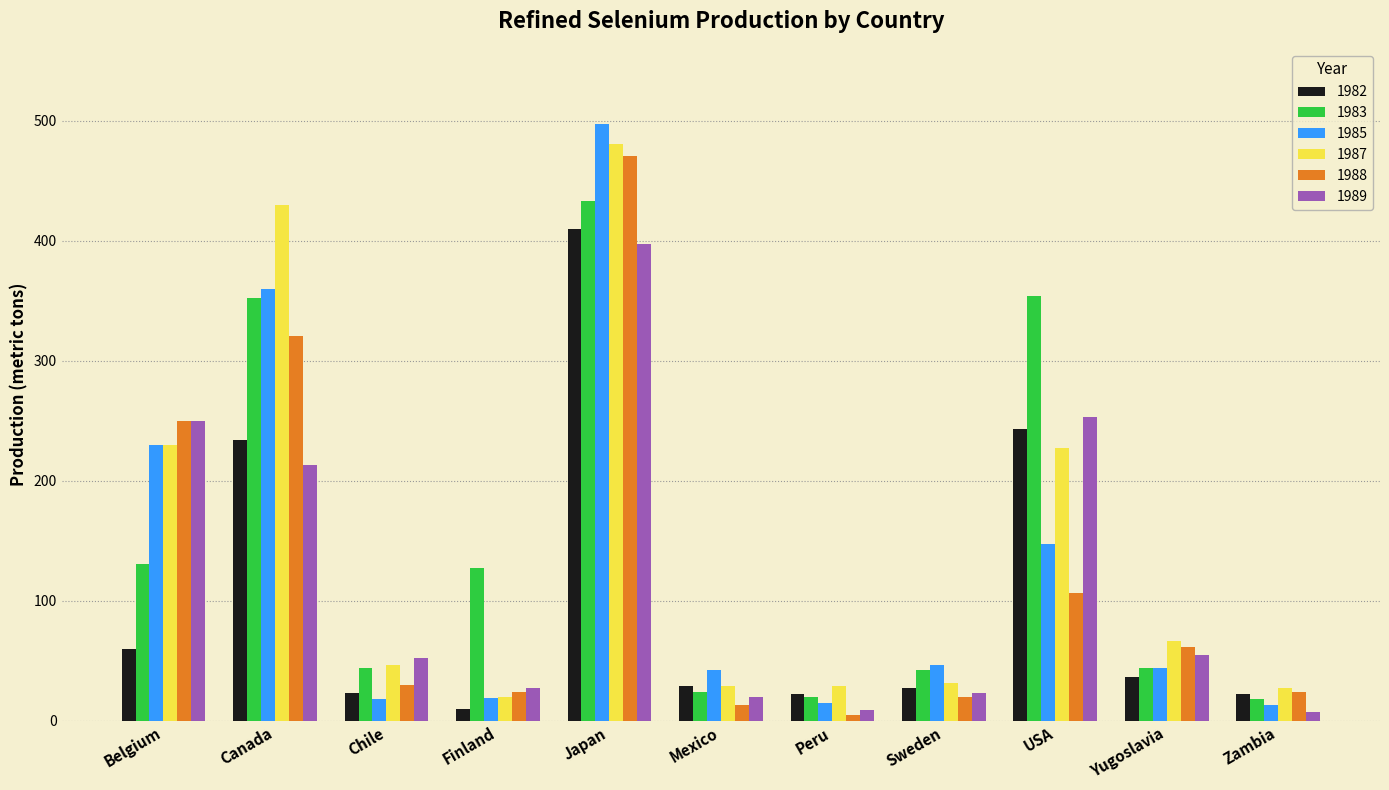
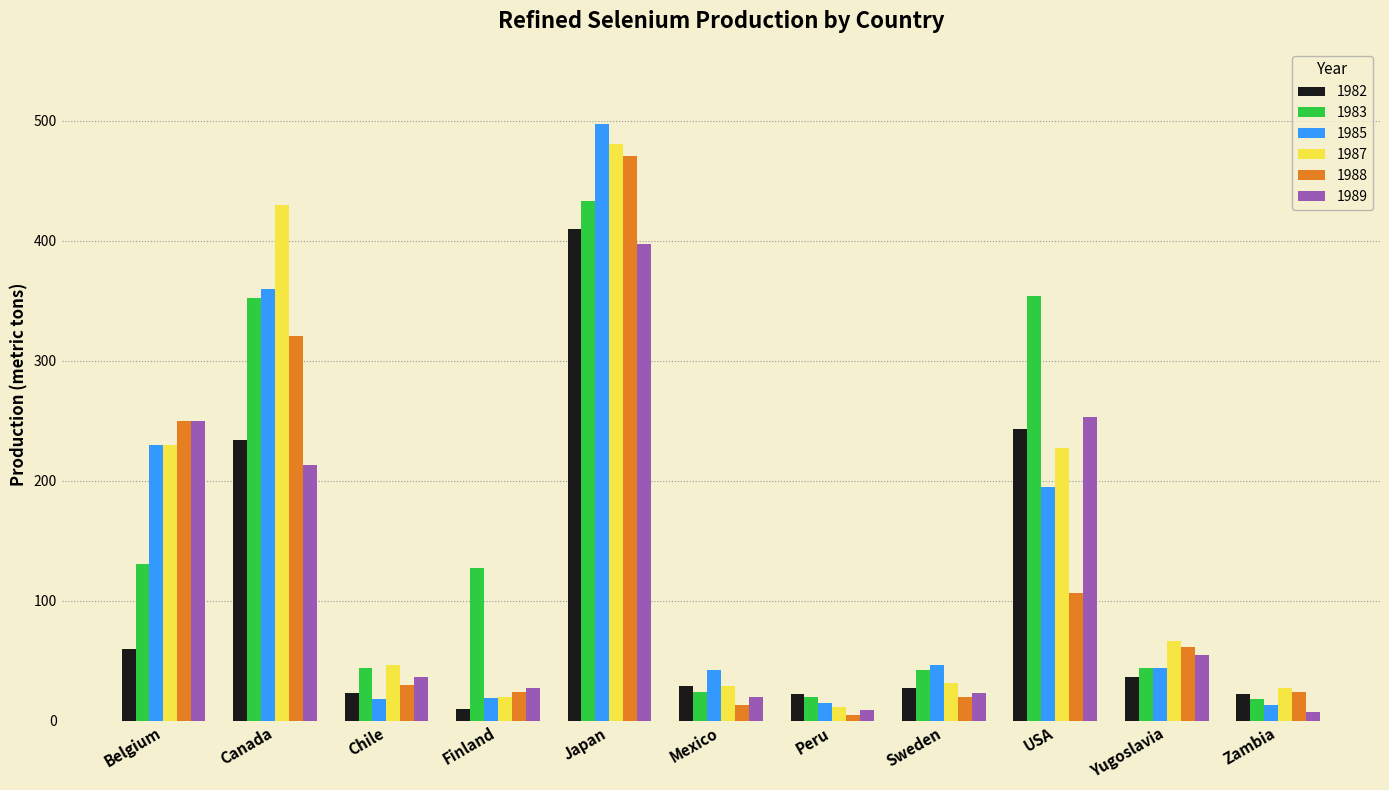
  {
    "1982": {
      "Belgium": 60,
      "Canada": 234,
      "Chile": 23,
      "Finland": 10,
      "Japan": 410,
      "Mexico": 29,
      "Peru": 22,
      "Sweden": 27,
      "USA": 243,
      "Yugoslavia": 36,
      "Zambia": 22
    },
    "1983": {
      "Belgium": 130,
      "Canada": 352,
      "Chile": 44,
      "Finland": 127,
      "Japan": 433,
      "Mexico": 24,
      "Peru": 20,
      "Sweden": 42,
      "USA": 354,
      "Yugoslavia": 44,
      "Zambia": 18
    },
    "1985": {
      "Belgium": 230,
      "Canada": 360,
      "Chile": 18,
      "Finland": 19,
      "Japan": 497,
      "Mexico": 42,
      "Peru": 15,
      "Sweden": 46,
-     "USA": 147,
+     "USA": 195,
      "Yugoslavia": 44,
      "Zambia": 13
    },
    "1987": {
      "Belgium": 230,
      "Canada": 430,
      "Chile": 46,
      "Finland": 20,
      "Japan": 481,
      "Mexico": 29,
-     "Peru": 29,
+     "Peru": 11,
      "Sweden": 31,
      "USA": 227,
      "Yugoslavia": 66,
      "Zambia": 27
    },
    "1988": {
      "Belgium": 250,
      "Canada": 321,
      "Chile": 30,
      "Finland": 24,
      "Japan": 471,
      "Mexico": 13,
      "Peru": 5,
      "Sweden": 20,
      "USA": 106,
      "Yugoslavia": 61,
      "Zambia": 24
    },
    "1989": {
      "Belgium": 250,
      "Canada": 213,
-     "Chile": 52,
+     "Chile": 36,
      "Finland": 27,
      "Japan": 398,
      "Mexico": 20,
      "Peru": 9,
      "Sweden": 23,
      "USA": 253,
      "Yugoslavia": 55,
      "Zambia": 7
    }
  }
